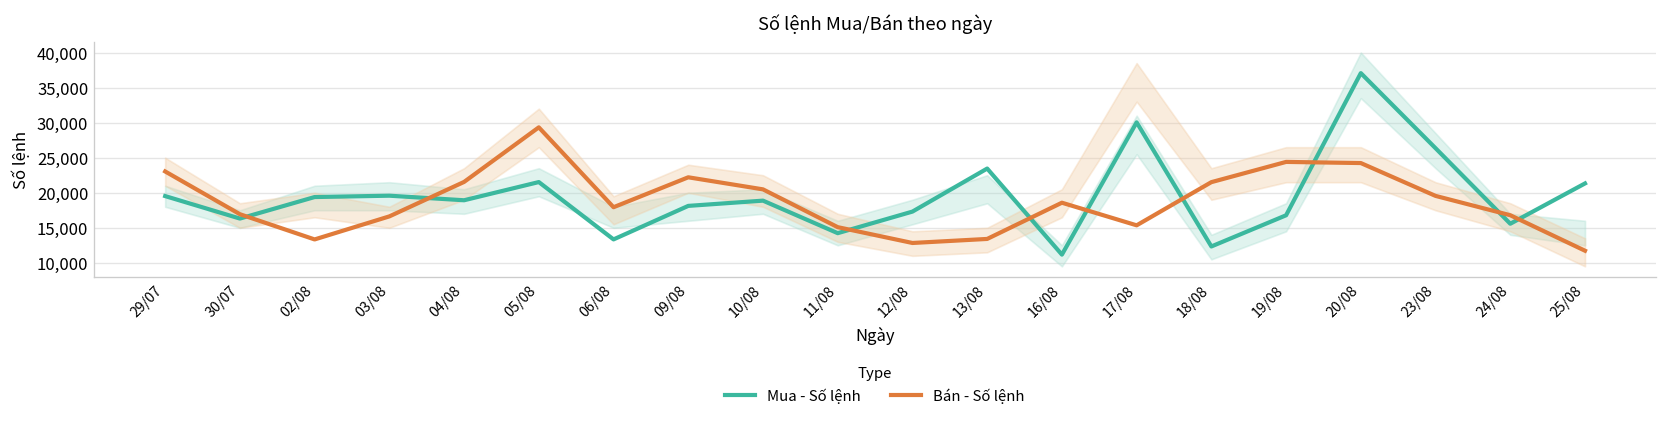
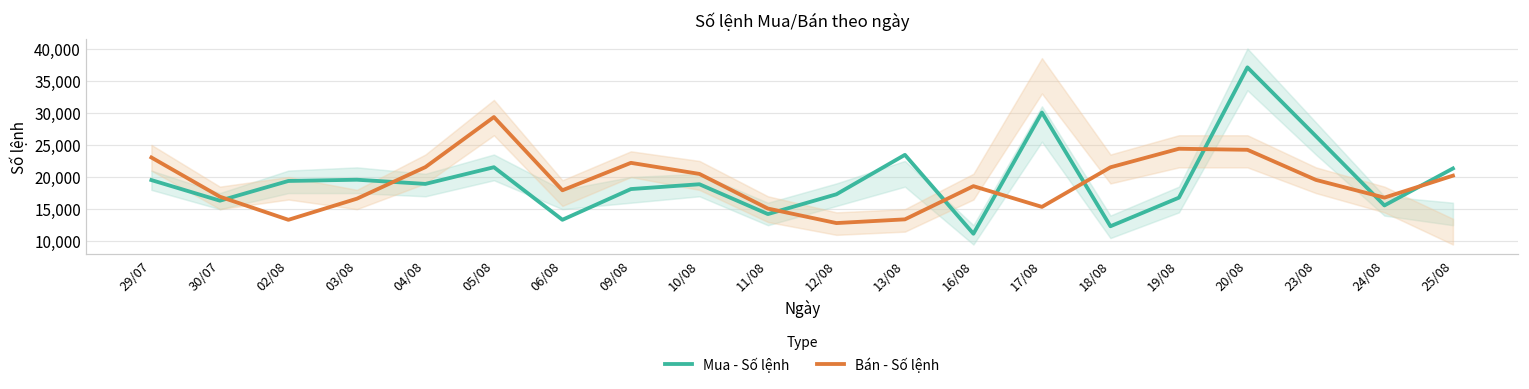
  {
    "Mua - Số lệnh": {
      "29/07": "20,000",
      "30/07": "16,000",
      "02/08": "19,000",
      "03/08": "20,000",
      "04/08": "19,000",
      "05/08": "22,000",
      "06/08": "13,000",
      "09/08": "18,000",
      "10/08": "19,000",
      "11/08": "14,000",
      "12/08": "17,000",
      "13/08": "23,000",
      "16/08": "11,000",
      "17/08": "30,000",
      "18/08": "12,000",
      "19/08": "17,000",
      "20/08": "37,000",
      "23/08": "26,000",
      "24/08": "16,000",
      "25/08": "21,000"
    },
    "Bán - Số lệnh": {
      "29/07": "23,000",
      "30/07": "17,000",
      "02/08": "13,000",
      "03/08": "17,000",
      "04/08": "22,000",
      "05/08": "29,000",
      "09/08": "22,000",
      "11/08": "15,000",
      "12/08": "13,000",
      "13/08": "13,000",
      "16/08": "19,000",
      "17/08": "15,000",
      "18/08": "22,000",
      "19/08": "24,000",
      "20/08": "24,000",
      "23/08": "20,000",
-     "25/08": "12,000"
+     "25/08": "20,000"
    }
  }
